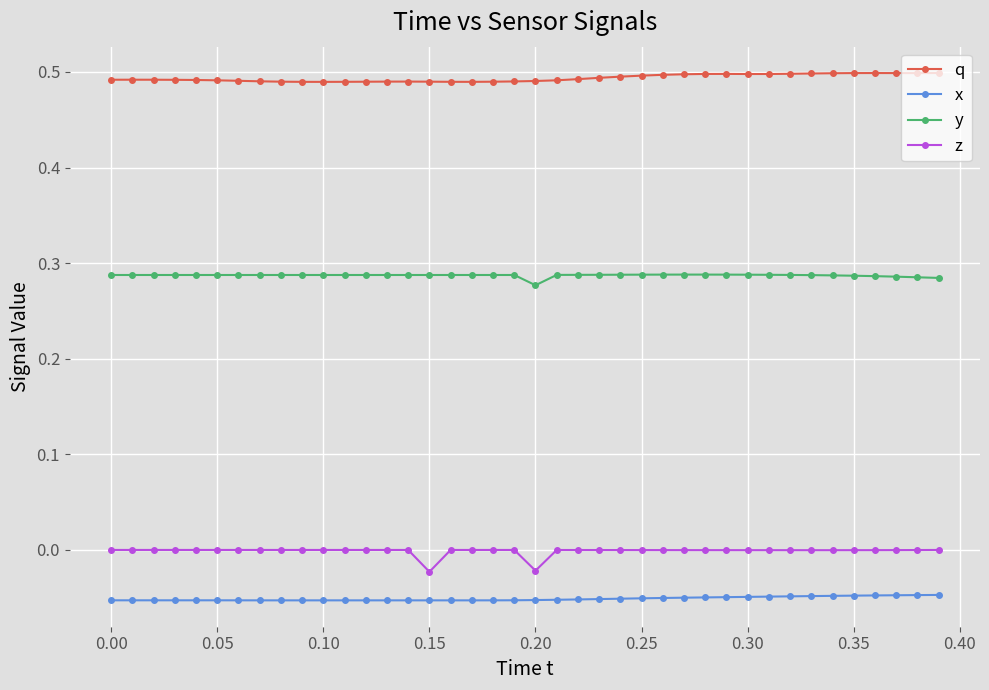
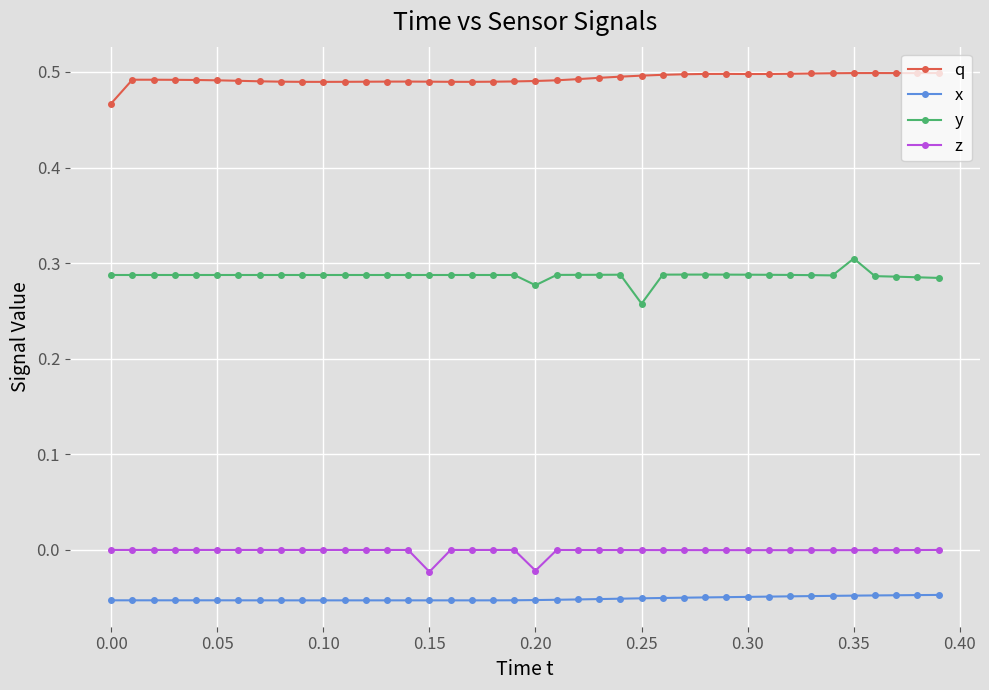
  {
    "q": {
-     "0.00": 0.49,
+     "0.00": 0.47,
      "0.05": 0.49,
      "0.10": 0.49,
      "0.15": 0.49,
      "0.20": 0.49,
      "0.25": 0.50,
      "0.30": 0.50,
      "0.35": 0.50
    },
    "x": {
      "0.00": -0.05,
      "0.05": -0.05,
      "0.10": -0.05,
      "0.15": -0.05,
      "0.20": -0.05,
      "0.25": -0.05,
      "0.30": -0.05,
      "0.35": -0.05
    },
    "y": {
      "0.00": 0.29,
      "0.05": 0.29,
      "0.10": 0.29,
      "0.15": 0.29,
      "0.20": 0.28,
-     "0.25": 0.29,
+     "0.25": 0.26,
      "0.30": 0.29,
-     "0.35": 0.29
+     "0.35": 0.30
    },
    "z": {
      "0.00": 0.00,
      "0.05": 0.00,
      "0.10": 0.00,
      "0.15": -0.02,
      "0.20": -0.02,
      "0.25": 0.00,
      "0.30": 0.00,
      "0.35": 0.00
    }
  }
